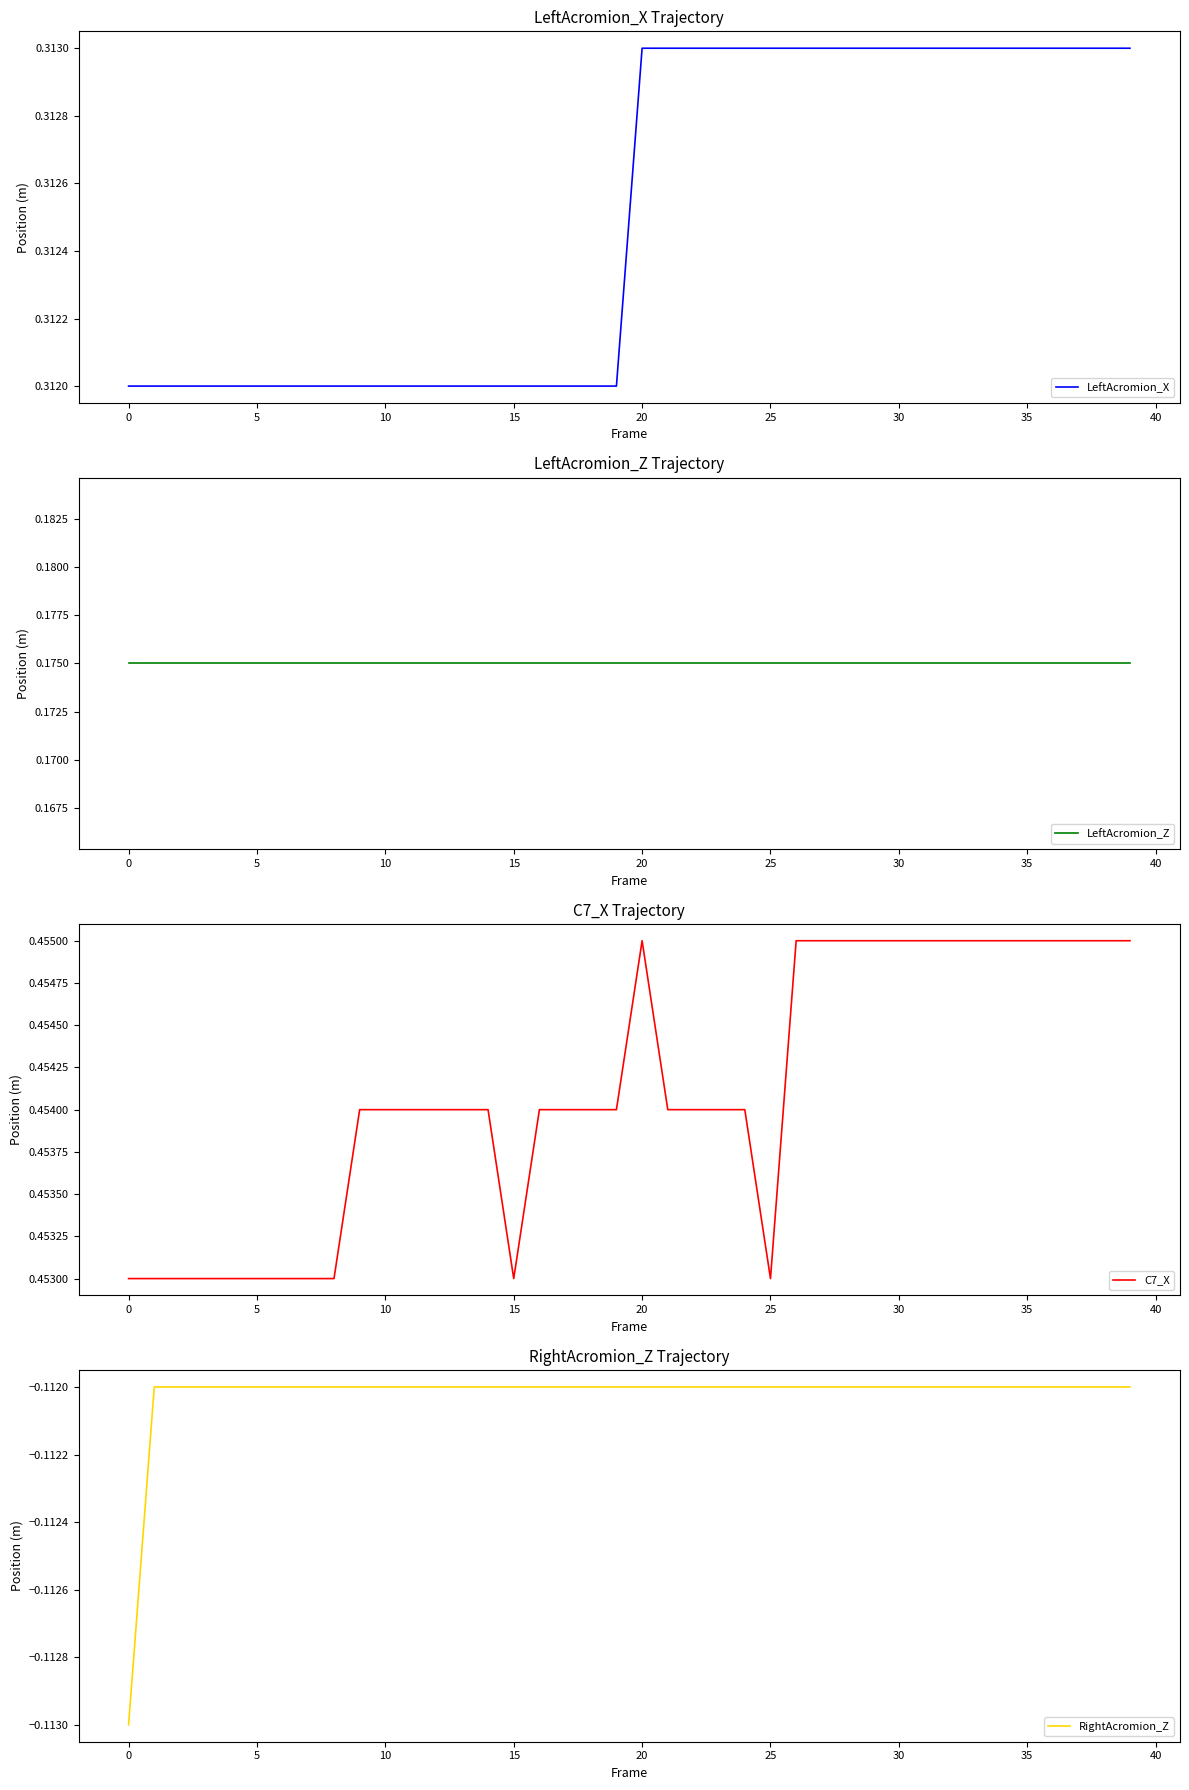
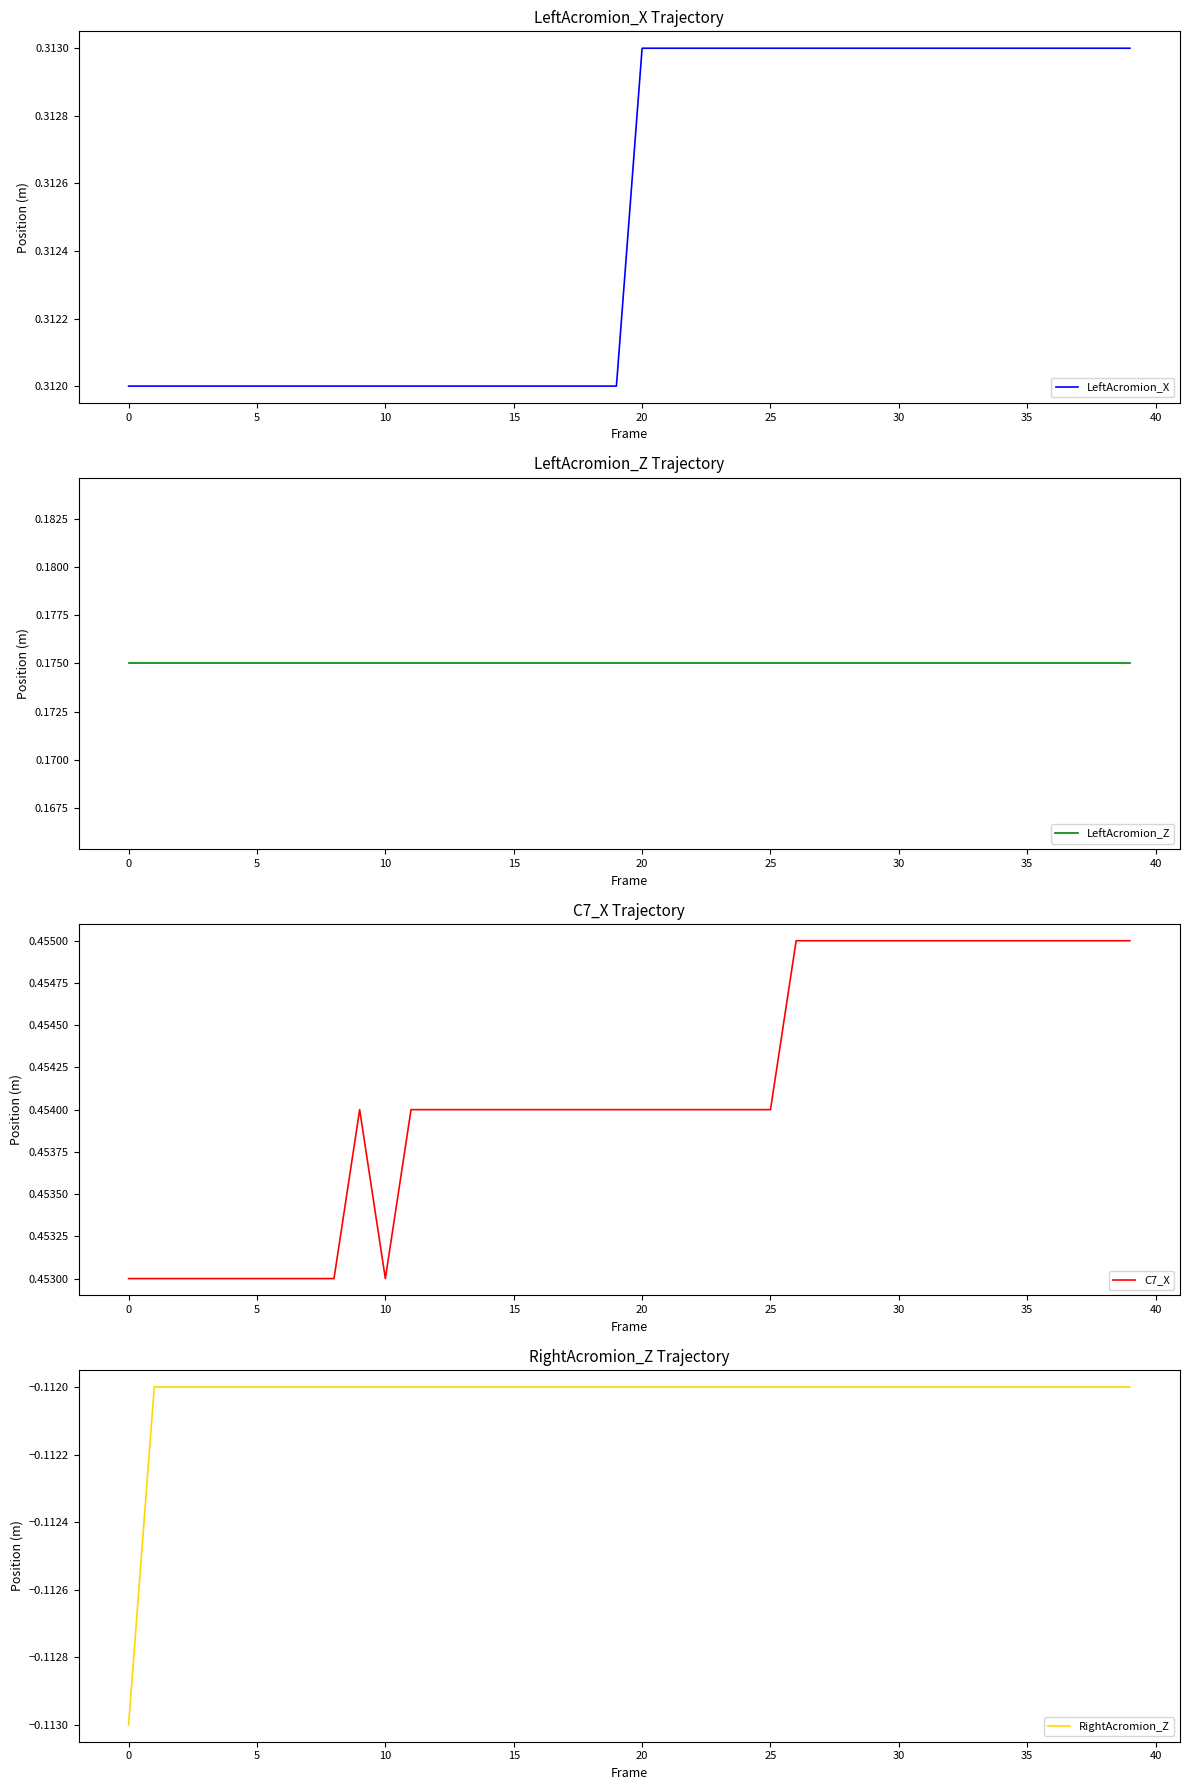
  {
    "LeftAcromion_X Trajectory": {
      "0": 0.31200,
      "5": 0.31200,
      "10": 0.31200,
      "15": 0.31200,
      "20": 0.31300,
      "25": 0.31300,
      "30": 0.31300,
      "35": 0.31300
    },
    "LeftAcromion_Z Trajectory": {
      "0": 0.1750,
      "5": 0.1750,
      "10": 0.1750,
      "15": 0.1750,
      "20": 0.1750,
      "25": 0.1750,
      "30": 0.1750,
      "35": 0.1750
    },
    "C7_X Trajectory": {
      "0": 0.453,
      "5": 0.453,
-     "10": 0.454,
-     "15": 0.453,
-     "20": 0.455,
-     "25": 0.453,
+     "10": 0.453,
+     "15": 0.454,
+     "20": 0.454,
+     "25": 0.454,
      "30": 0.455,
      "35": 0.455
    },
    "RightAcromion_Z Trajectory": {
      "0": -0.11300,
      "5": -0.11200,
      "10": -0.11200,
      "15": -0.11200,
      "20": -0.11200,
      "25": -0.11200,
      "30": -0.11200,
      "35": -0.11200
    }
  }
